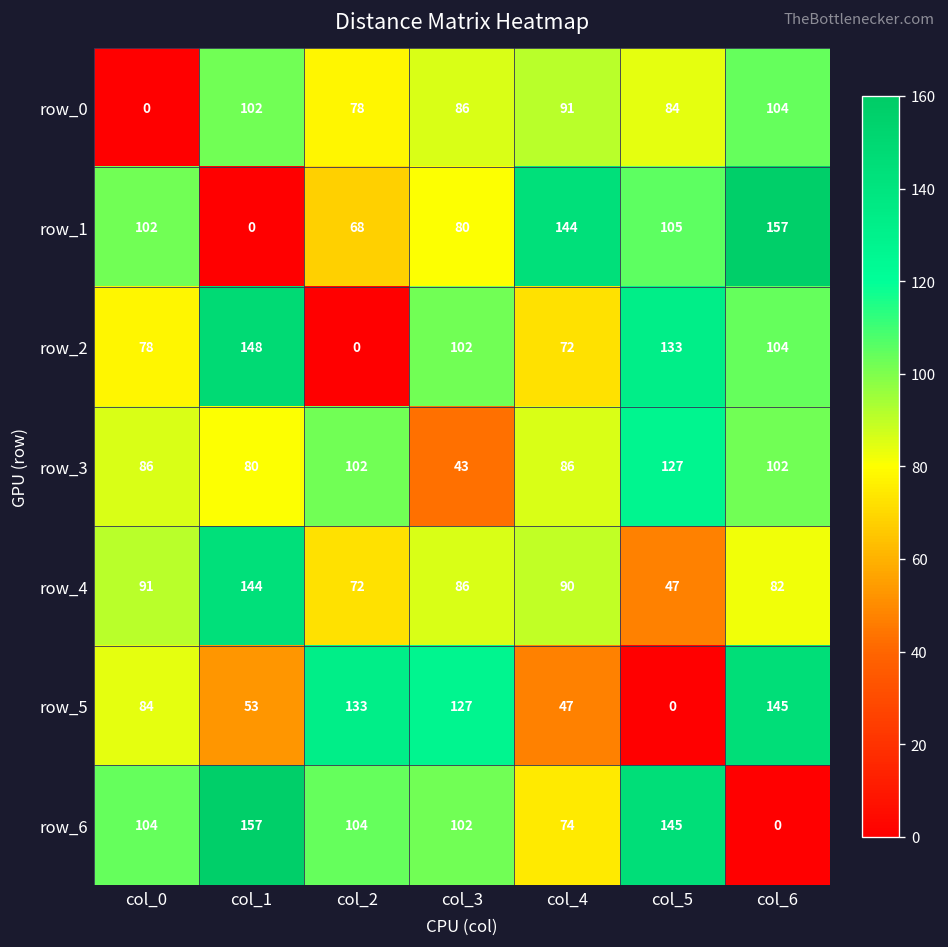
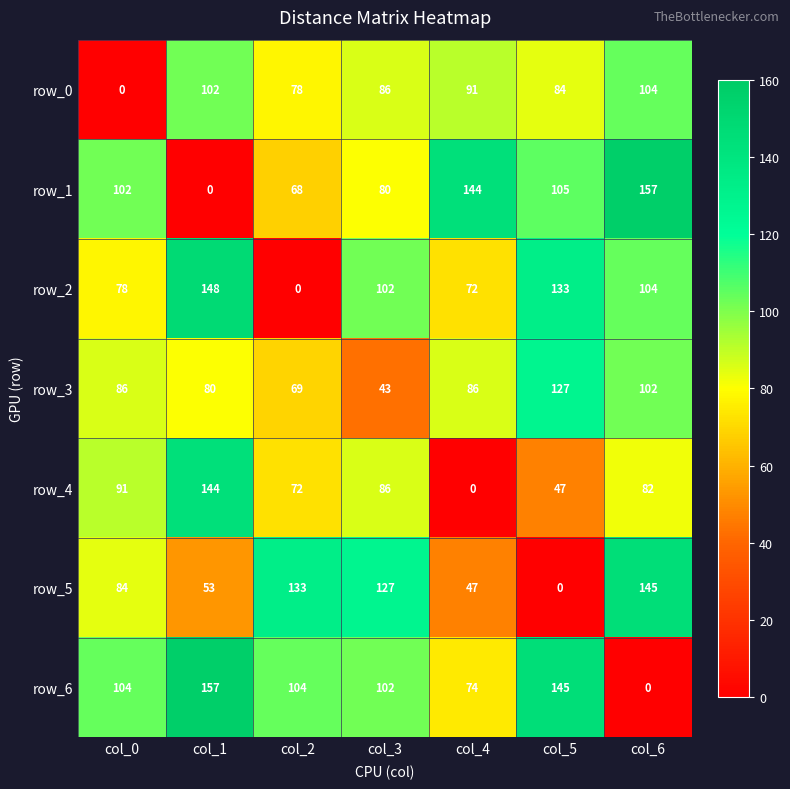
  {
    "row_0": {
      "col_0": 0,
      "col_1": 102,
      "col_2": 78,
      "col_3": 86,
      "col_4": 91,
      "col_5": 84,
      "col_6": 104
    },
    "row_1": {
      "col_0": 102,
      "col_1": 0,
      "col_2": 68,
      "col_3": 80,
      "col_4": 144,
      "col_5": 105,
      "col_6": 157
    },
    "row_2": {
      "col_0": 78,
      "col_1": 148,
      "col_2": 0,
      "col_3": 102,
      "col_4": 72,
      "col_5": 133,
      "col_6": 104
    },
    "row_3": {
      "col_0": 86,
      "col_1": 80,
-     "col_2": 102,
+     "col_2": 69,
      "col_3": 43,
      "col_4": 86,
      "col_5": 127,
      "col_6": 102
    },
    "row_4": {
      "col_0": 91,
      "col_1": 144,
      "col_2": 72,
      "col_3": 86,
-     "col_4": 90,
+     "col_4": 0,
      "col_5": 47,
      "col_6": 82
    },
    "row_5": {
      "col_0": 84,
      "col_1": 53,
      "col_2": 133,
      "col_3": 127,
      "col_4": 47,
      "col_5": 0,
      "col_6": 145
    },
    "row_6": {
      "col_0": 104,
      "col_1": 157,
      "col_2": 104,
      "col_3": 102,
      "col_4": 74,
      "col_5": 145,
      "col_6": 0
    }
  }
